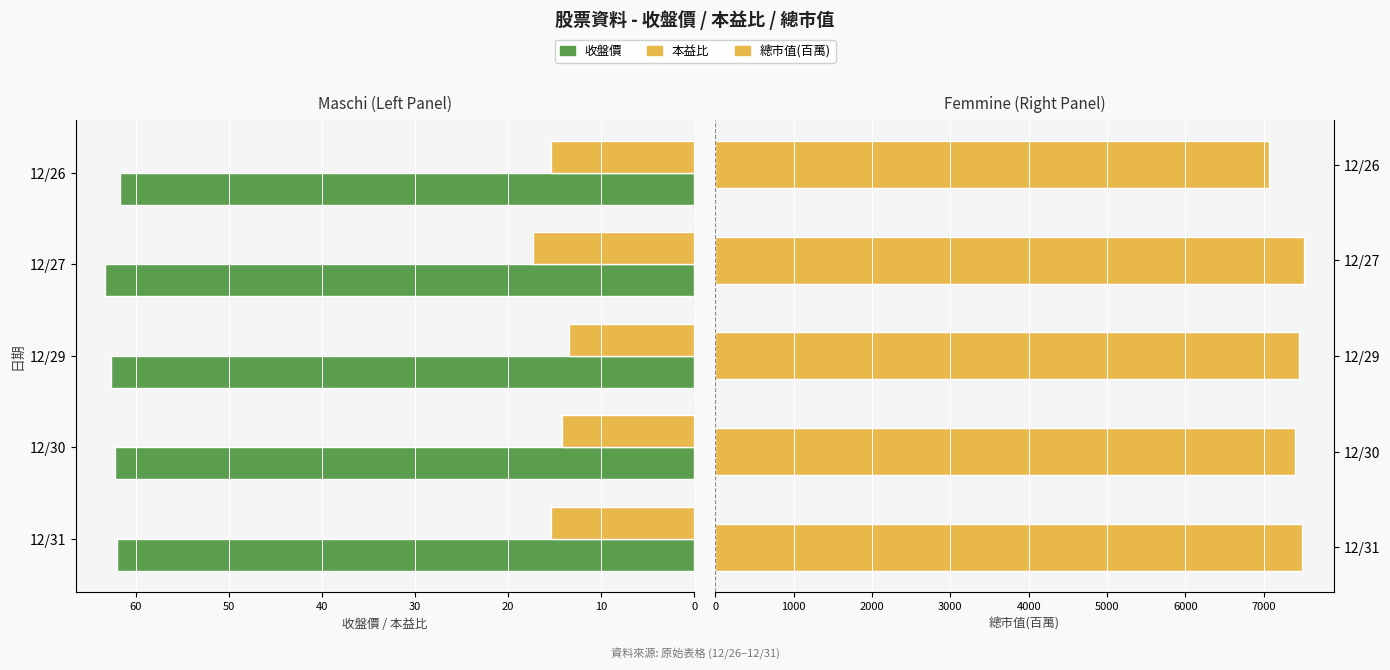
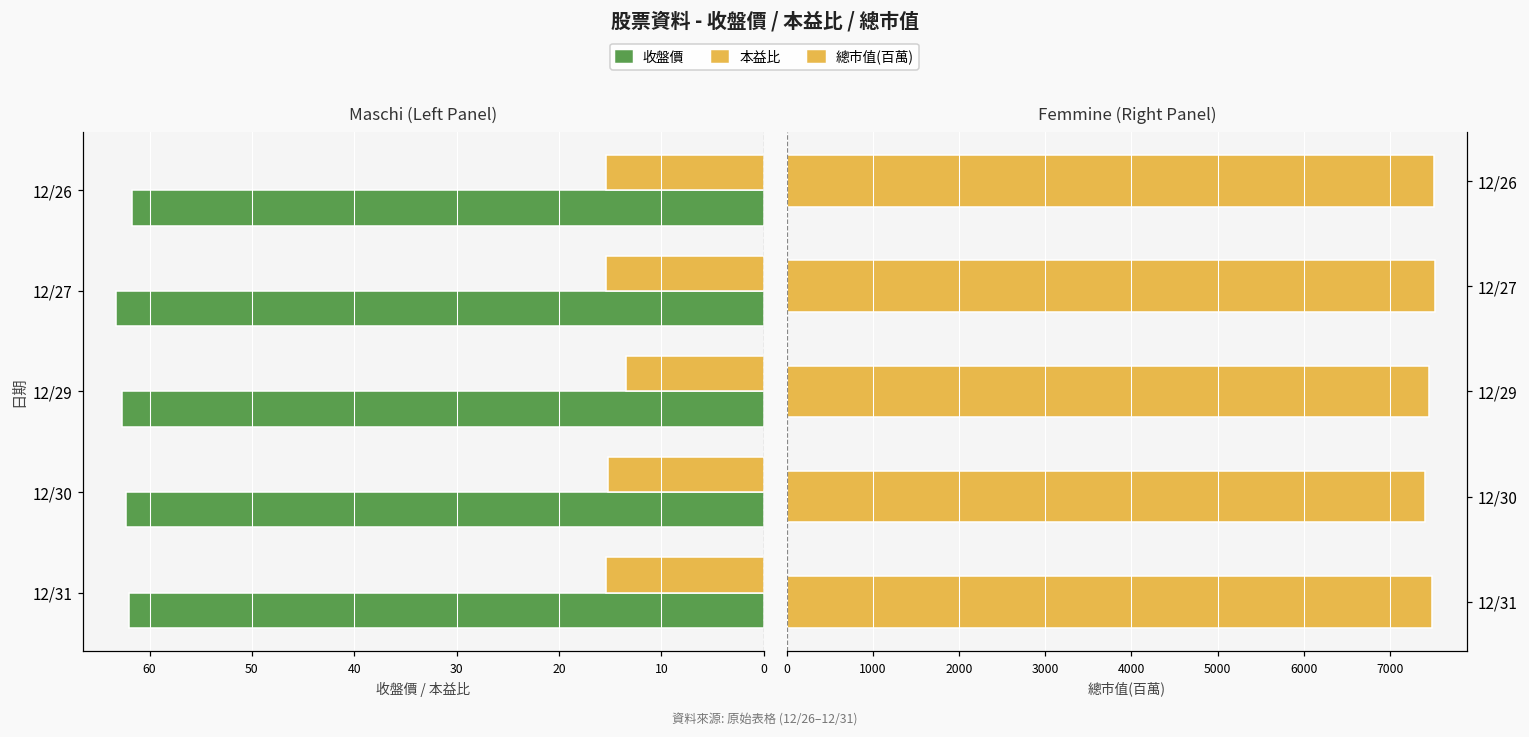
  {
    "Maschi (Left Panel)": {
      "收盤價": {
        "12/26": 62,
        "12/27": 63,
        "12/29": 63,
        "12/30": 62,
        "12/31": 62
      },
      "本益比": {
        "12/26": 15,
-       "12/27": 17,
+       "12/27": 15,
        "12/29": 13,
-       "12/30": 14,
+       "12/30": 15,
        "12/31": 15
      }
    },
    "Femmine (Right Panel)": {
-     "12/26": 7100,
+     "12/26": 7500,
      "12/27": 7500,
      "12/29": 7400,
      "12/30": 7400,
      "12/31": 7500
    }
  }
